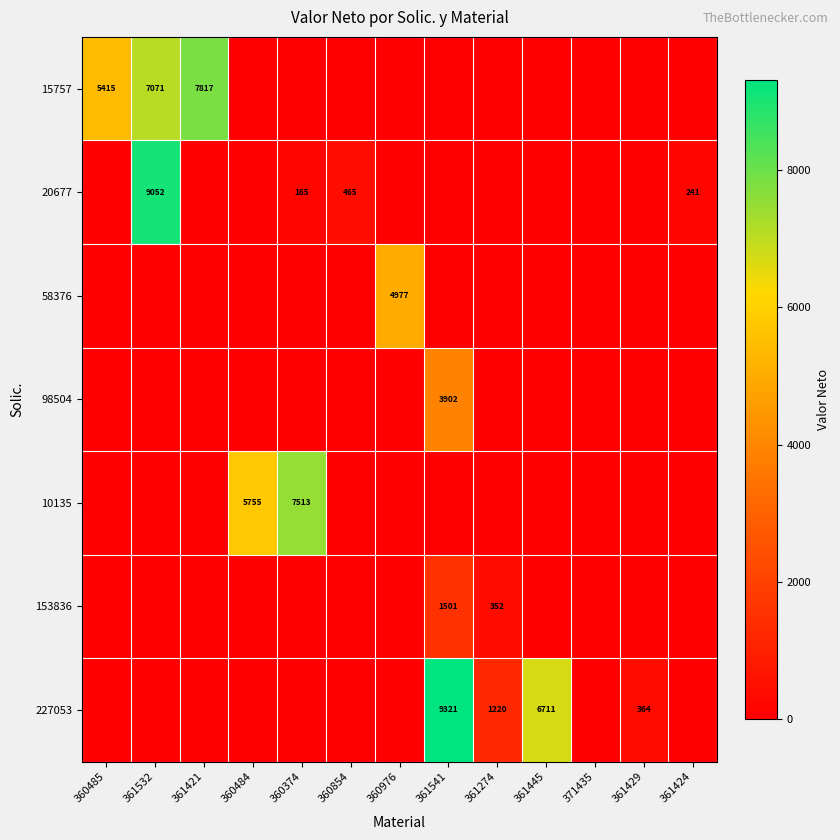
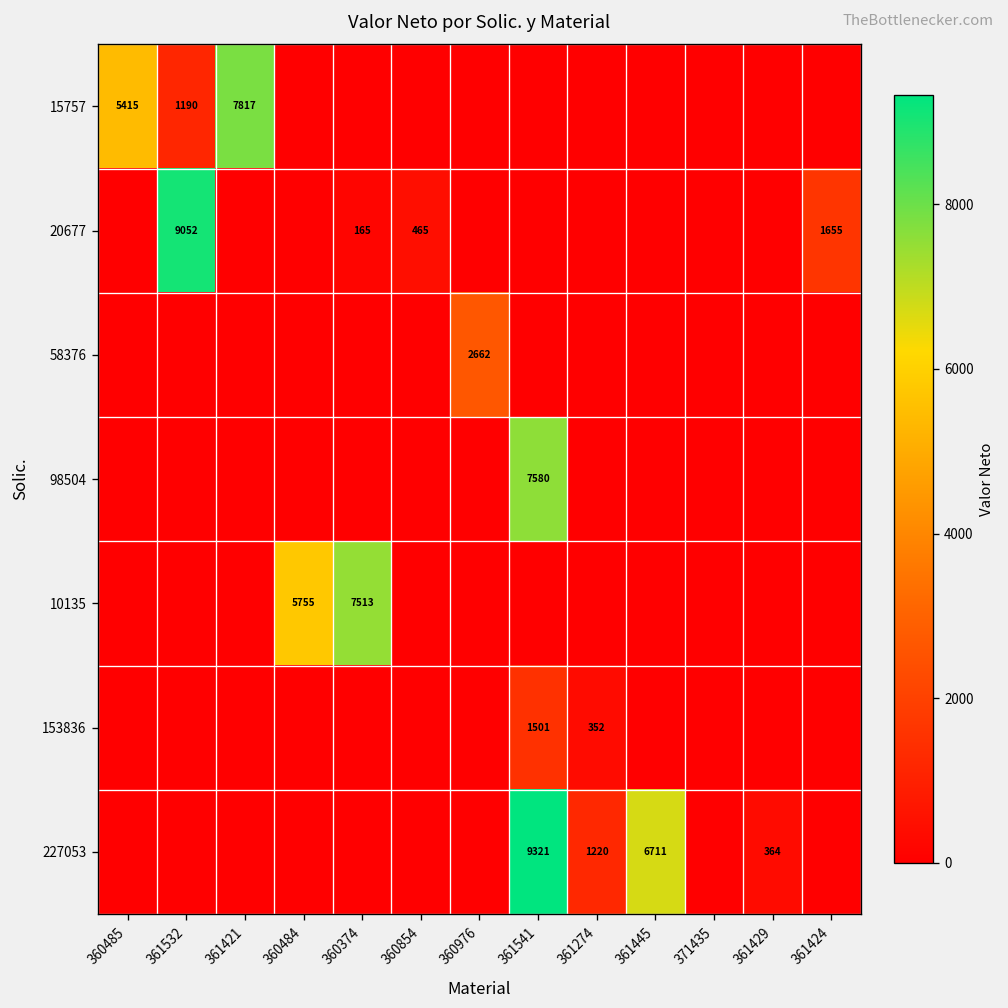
  {
    "15757": {
      "360485": 5415,
-     "361532": 7071,
+     "361532": 1190,
      "361421": 7817
    },
    "20677": {
      "361532": 9052,
      "360374": 165,
      "360854": 465,
-     "361424": 241
+     "361424": 1655
    },
    "58376": {
-     "360976": 4977
+     "360976": 2662
    },
    "98504": {
-     "361541": 3902
+     "361541": 7580
    },
    "10135": {
      "360484": 5755,
      "360374": 7513
    },
    "153836": {
      "361541": 1501,
      "361274": 352
    },
    "227053": {
      "361541": 9321,
      "361274": 1220,
      "361445": 6711,
      "361429": 364
    }
  }
